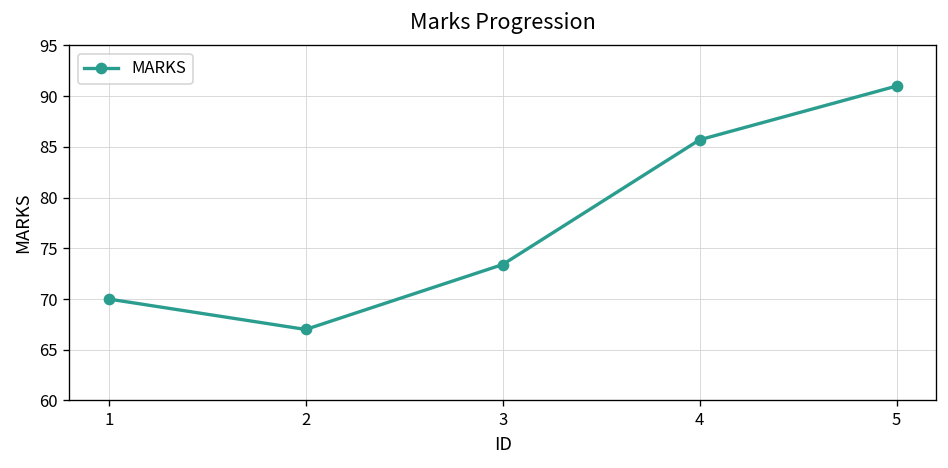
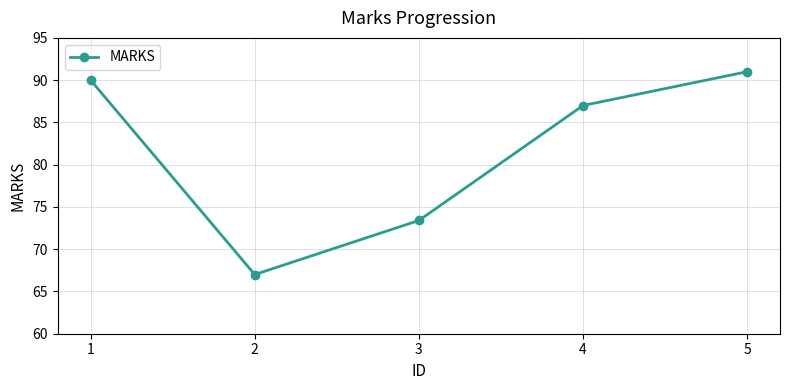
  {
-   "1": 70,
+   "1": 90,
    "2": 67,
    "3": 73,
-   "4": 86,
+   "4": 87,
    "5": 91
  }
